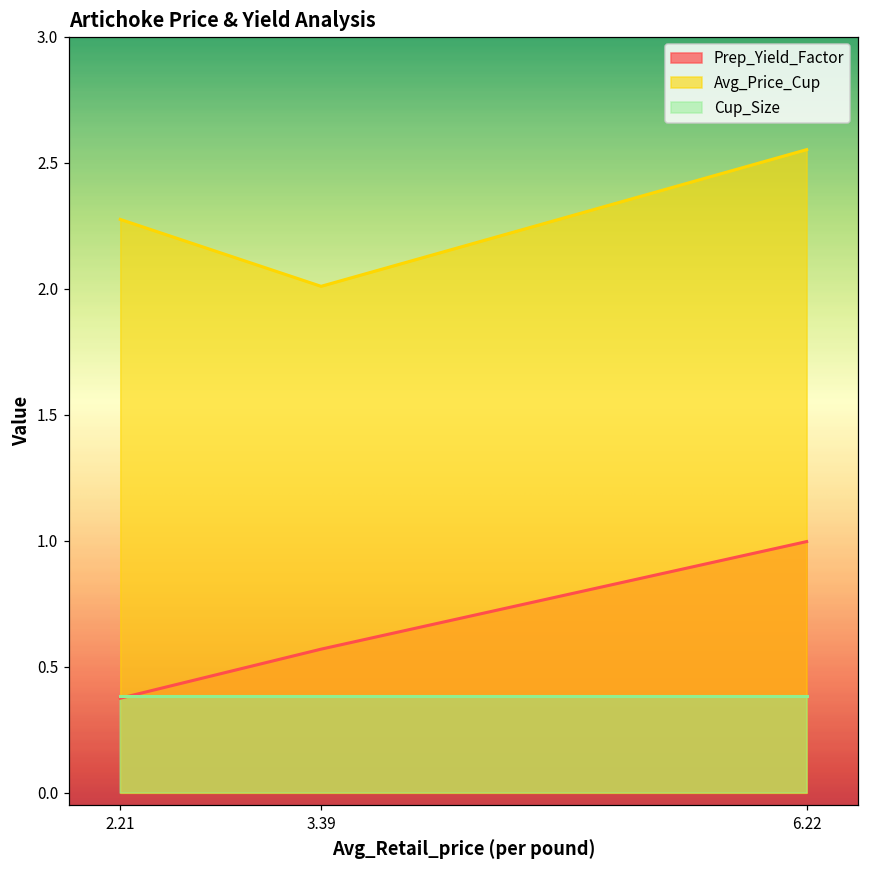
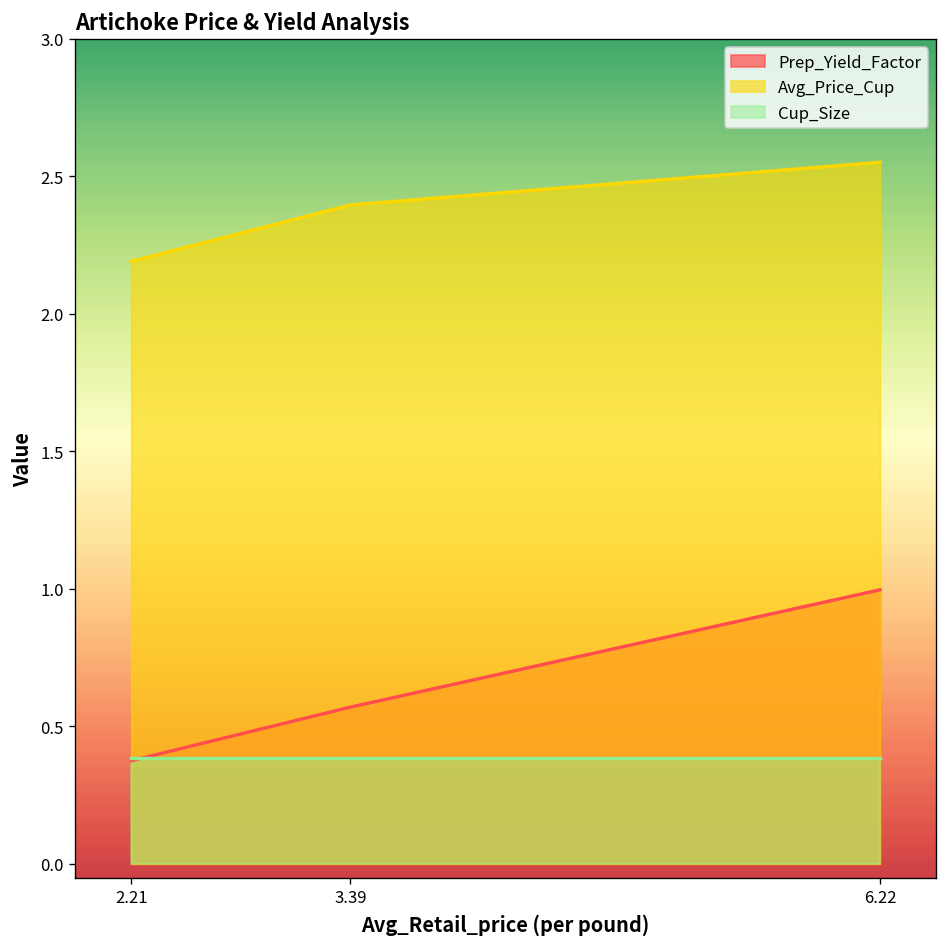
  {
    "Prep_Yield_Factor": {
      "3.39": 0.57,
      "6.22": 1.00
    },
    "Avg_Price_Cup": {
-     "2.21": 2.27,
-     "3.39": 2.01,
+     "2.21": 2.19,
+     "3.39": 2.40,
      "6.22": 2.55
    },
    "Cup_Size": {
      "3.39": 0.39,
      "6.22": 0.39
    }
  }
